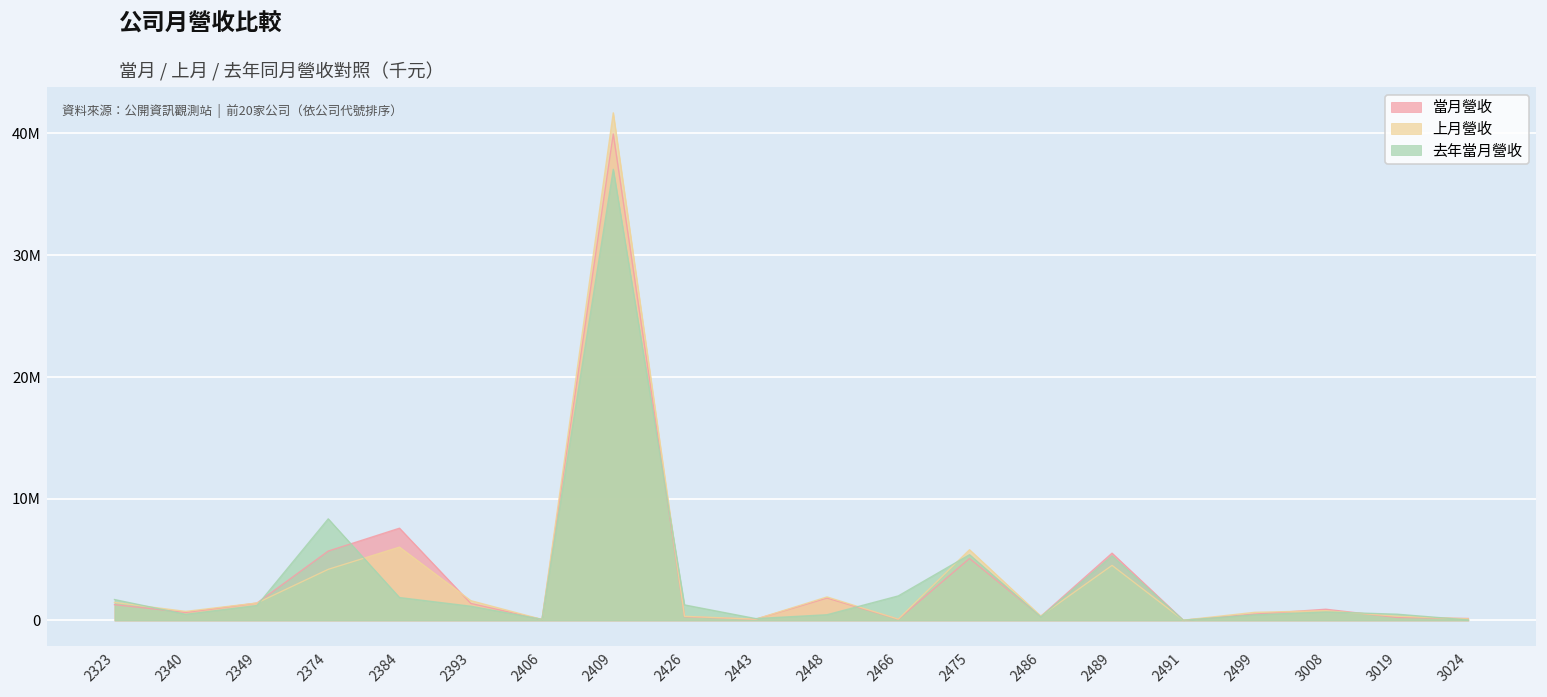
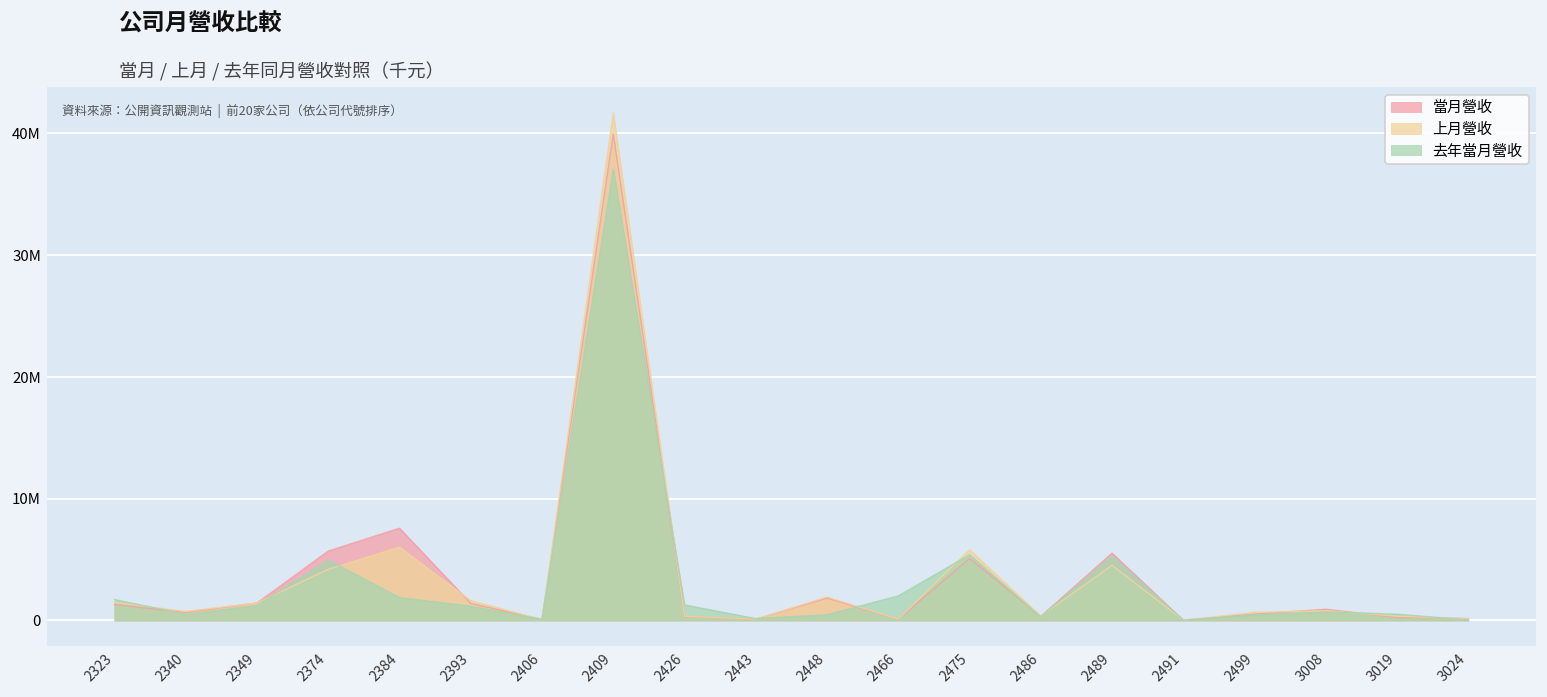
  {
    "去年當月營收": {
-     "2374": 8300000,
+     "2374": 5000000,
      "2384": 1900000,
      "2409": 37000000,
      "2426": 1300000,
      "2448": 500000,
      "2466": 2000000,
      "2475": 5400000
    }
  }
